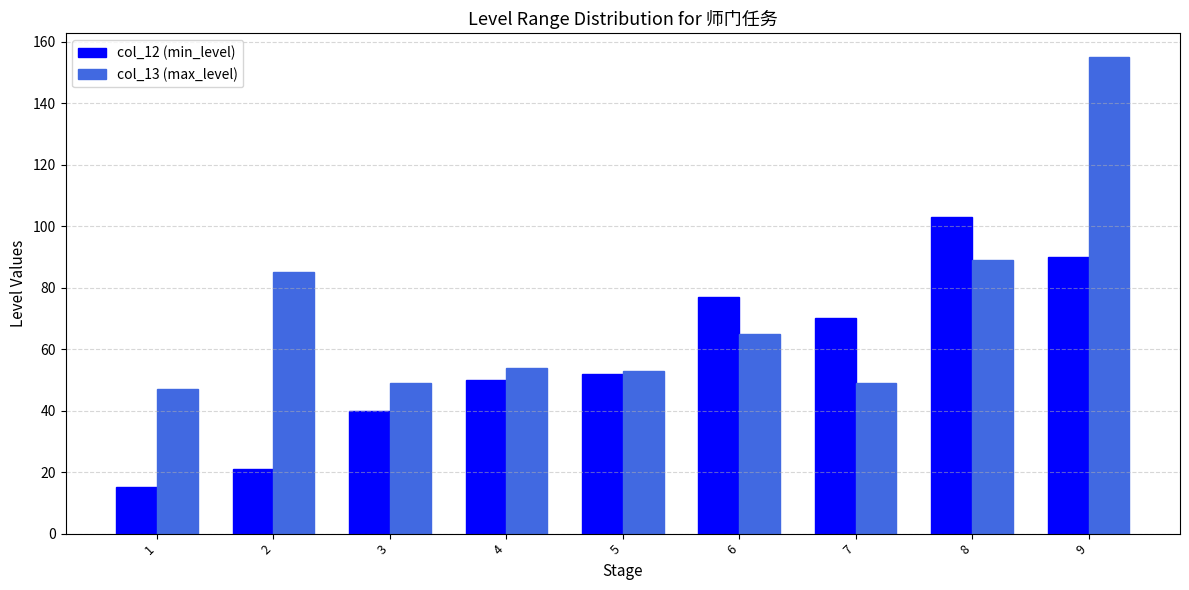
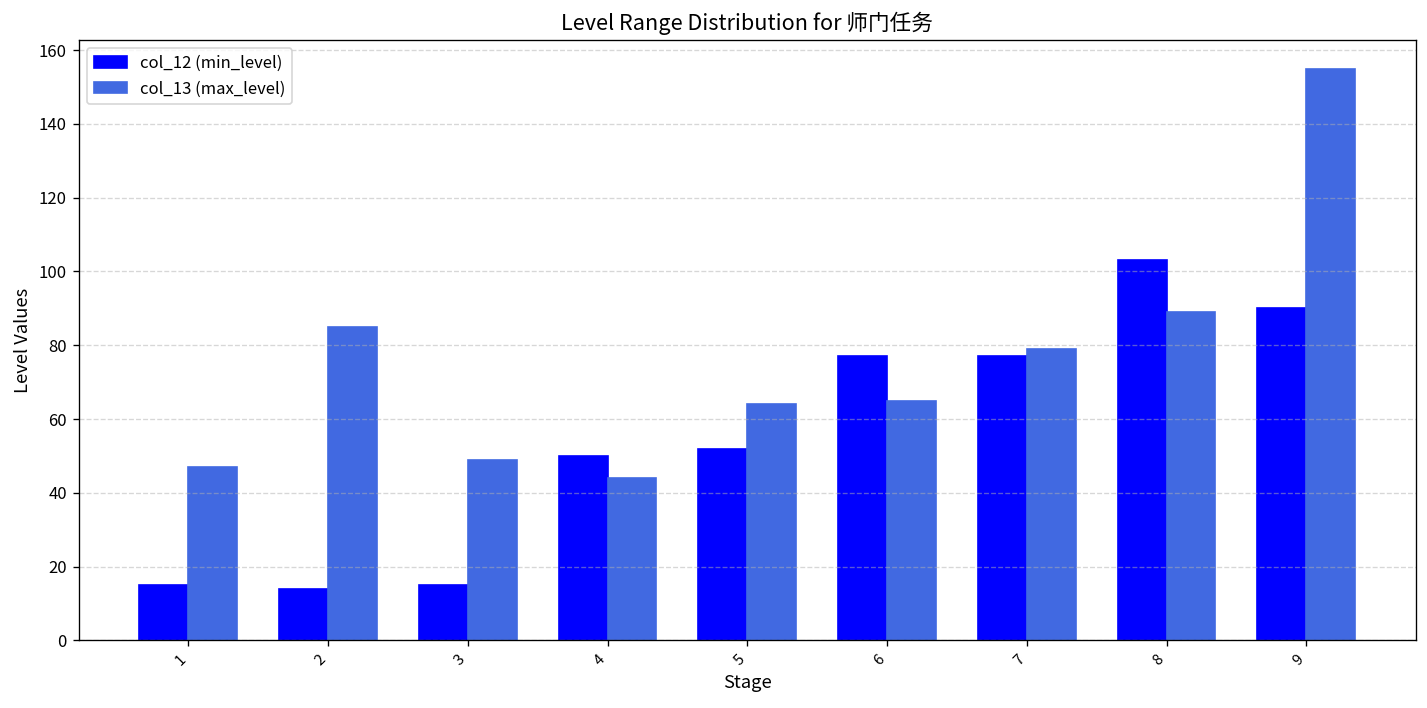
  {
    "col_12 (min_level)": {
      "1": 15,
-     "2": 21,
-     "3": 40,
+     "2": 14,
+     "3": 15,
      "4": 50,
      "5": 52,
      "6": 77,
-     "7": 70,
+     "7": 77,
      "8": 103,
      "9": 90
    },
    "col_13 (max_level)": {
      "1": 47,
      "2": 85,
      "3": 49,
-     "4": 54,
-     "5": 53,
+     "4": 44,
+     "5": 64,
      "6": 65,
-     "7": 49,
+     "7": 79,
      "8": 89,
      "9": 155
    }
  }
